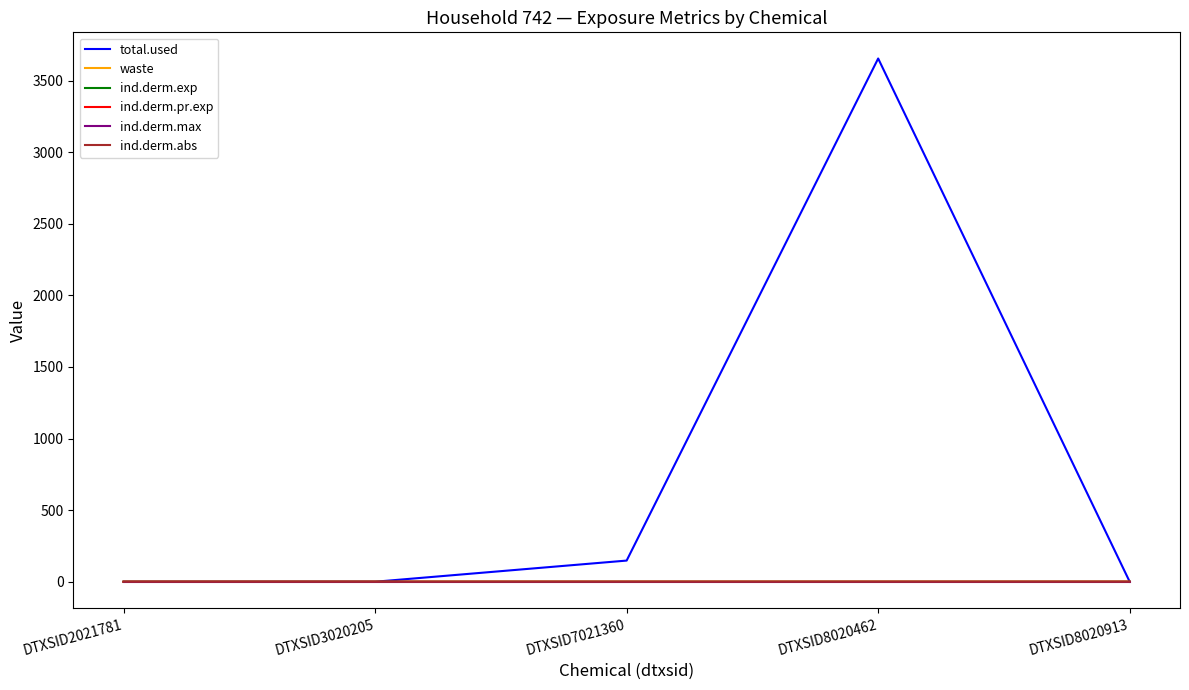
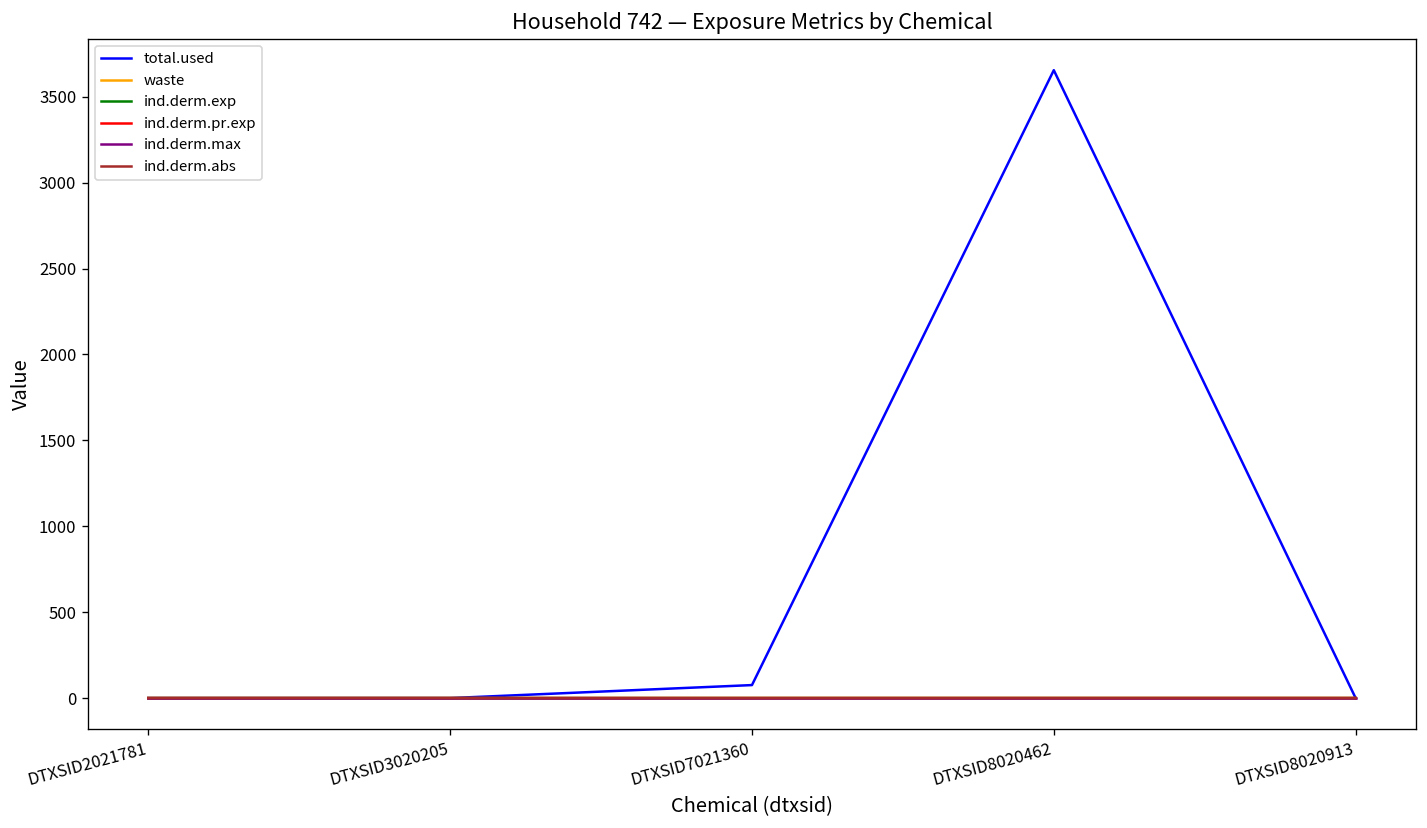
  {
    "total.used": {
-     "DTXSID7021360": 150,
+     "DTXSID7021360": 80,
      "DTXSID8020462": 3650
    },
    "ind.derm.abs": {
      "DTXSID7021360": 0,
      "DTXSID8020462": 0
    }
  }
